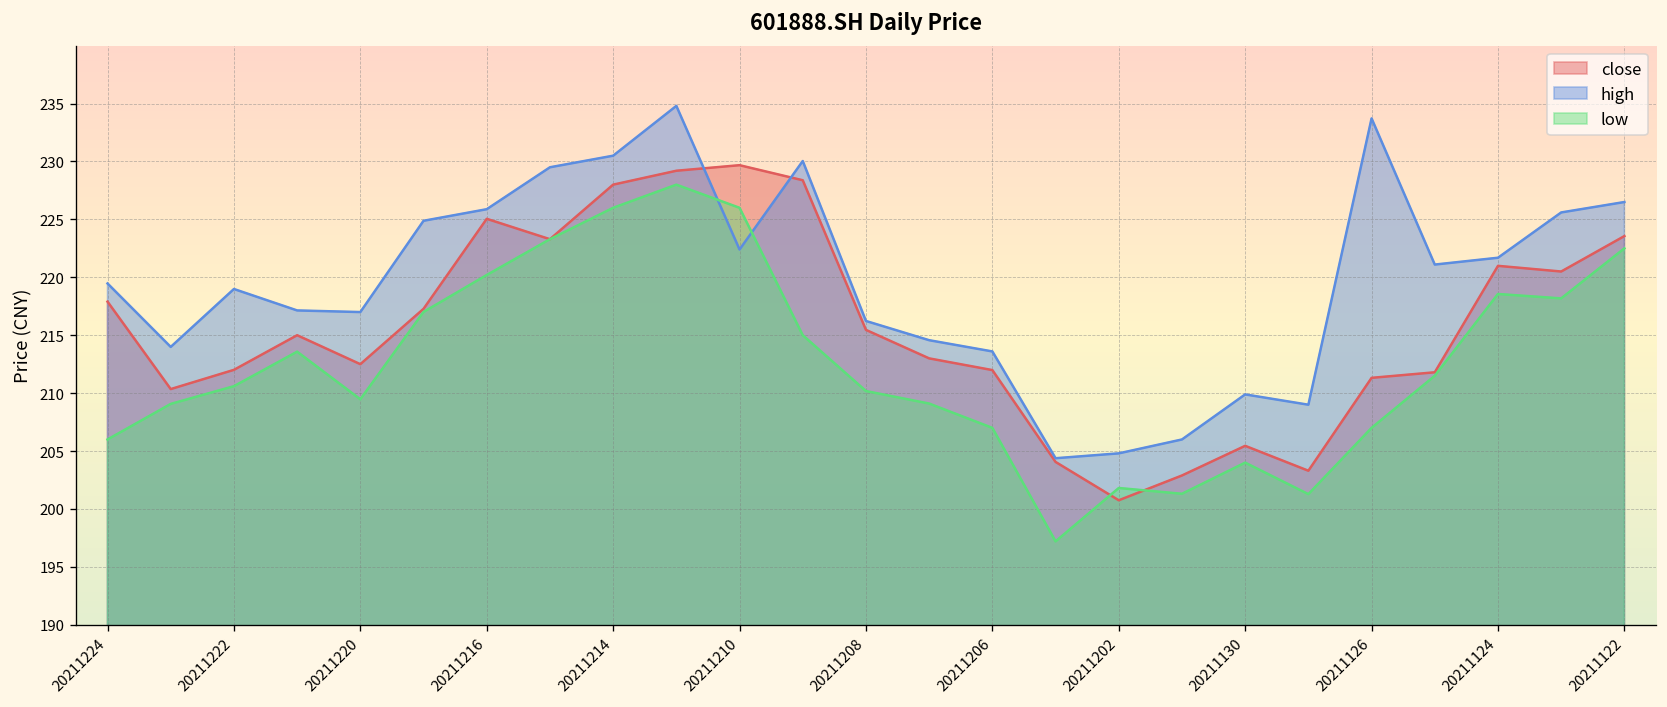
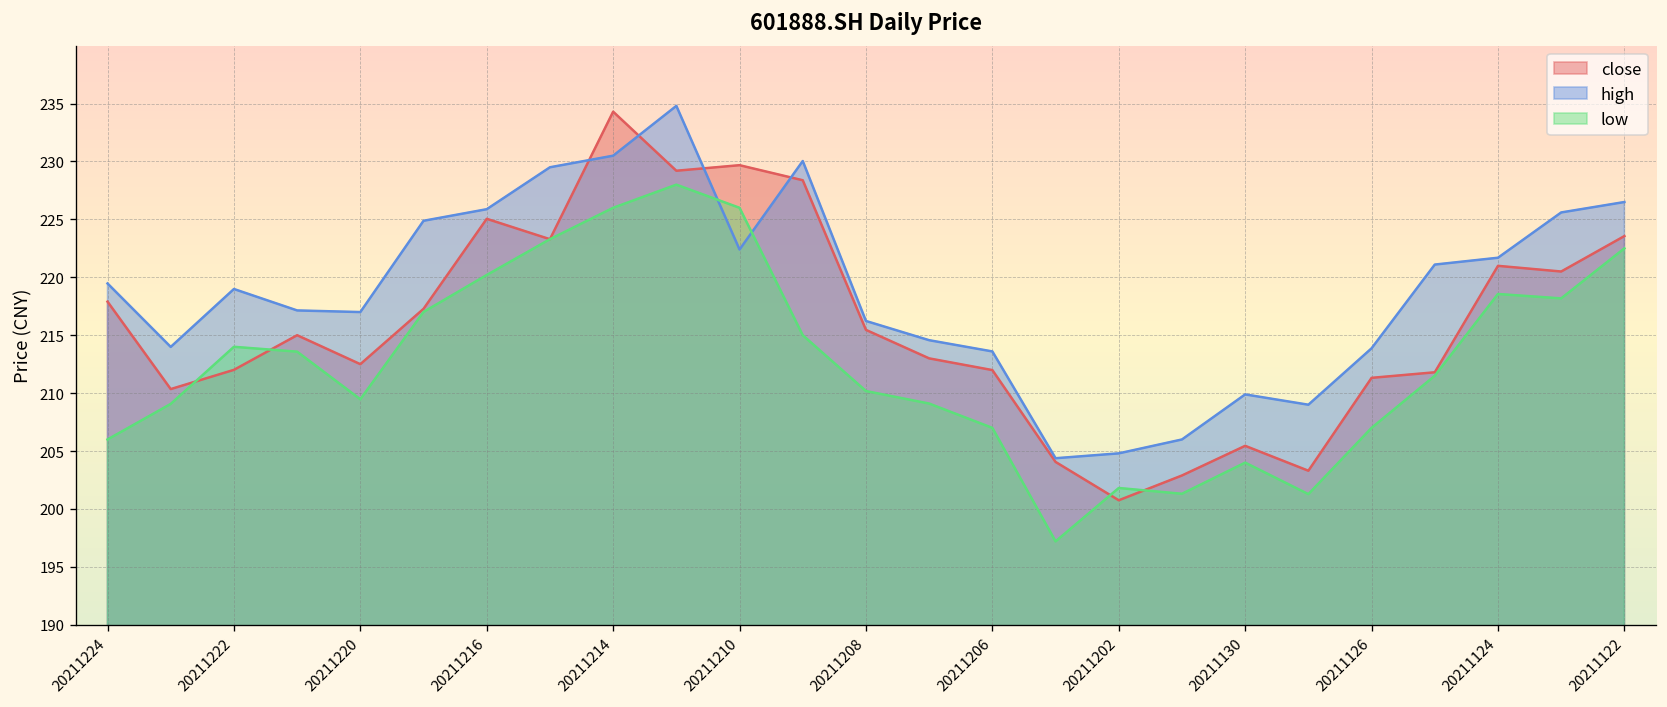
  {
    "close": {
      "20211224": 218,
      "20211222": 212,
      "20211220": 213,
      "20211216": 225,
-     "20211214": 228,
+     "20211214": 234,
      "20211210": 230,
      "20211208": 215,
      "20211206": 212,
      "20211202": 201,
      "20211130": 205,
      "20211126": 211,
      "20211124": 221,
      "20211122": 224
    },
    "high": {
      "20211224": 219,
      "20211222": 219,
      "20211220": 217,
      "20211216": 226,
      "20211214": 231,
      "20211210": 222,
      "20211208": 216,
      "20211206": 214,
      "20211202": 205,
      "20211130": 210,
-     "20211126": 234,
+     "20211126": 214,
      "20211124": 222,
      "20211122": 227
    },
    "low": {
      "20211224": 206,
-     "20211222": 211,
+     "20211222": 214,
      "20211220": 209,
      "20211216": 220,
      "20211214": 226,
      "20211210": 226,
      "20211208": 210,
      "20211206": 207,
      "20211202": 202,
      "20211130": 204,
      "20211126": 207,
      "20211124": 219,
      "20211122": 223
    }
  }
